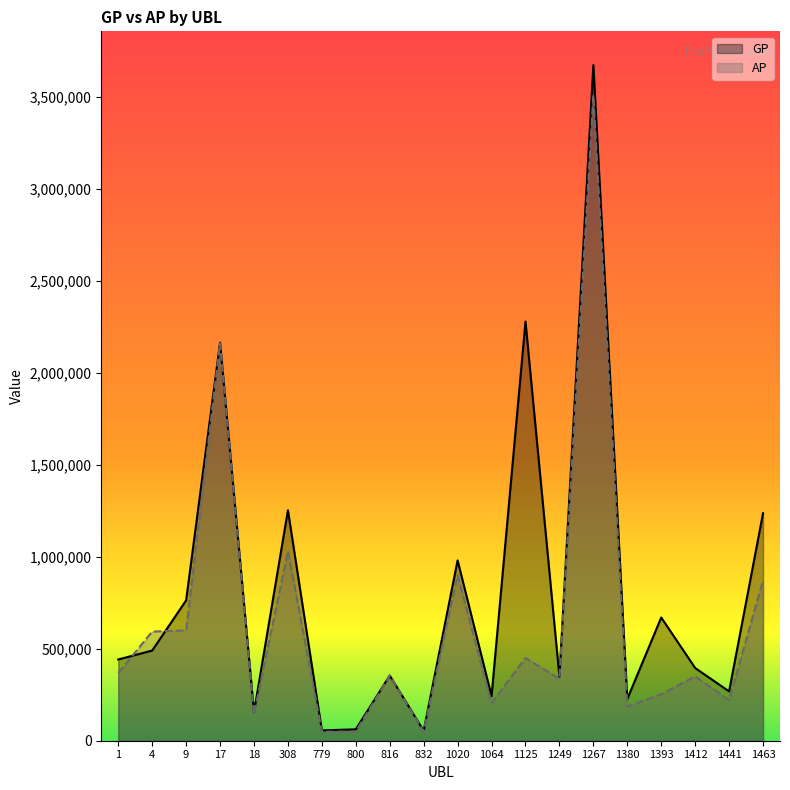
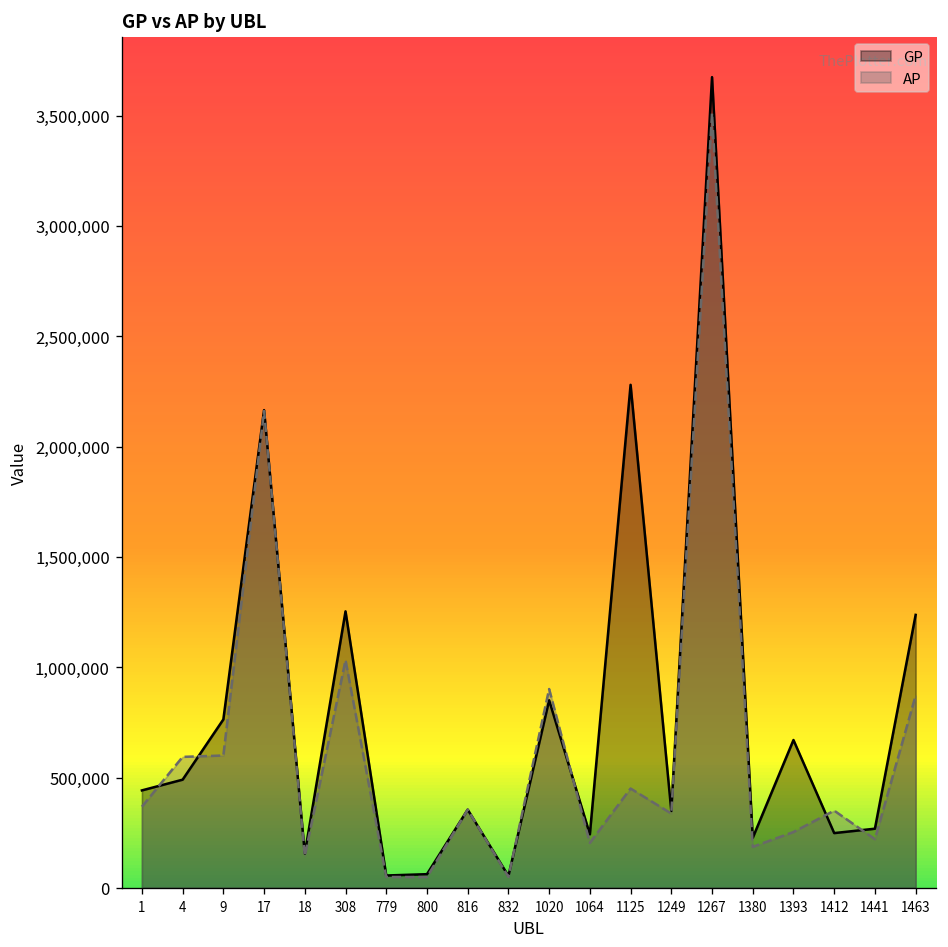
  {
    "GP": {
      "1": "440,000",
      "4": "490,000",
      "9": "760,000",
      "308": "1,250,000",
-     "1020": "980,000",
+     "1020": "850,000",
      "1064": "240,000",
      "1125": "2,280,000",
      "1267": "3,670,000",
      "1380": "230,000",
      "1393": "670,000",
-     "1412": "400,000",
+     "1412": "250,000",
      "1441": "270,000",
      "1463": "1,240,000"
    },
    "AP": {
      "1": "370,000",
      "4": "590,000",
      "9": "600,000",
      "308": "1,030,000",
      "1020": "900,000",
      "1064": "200,000",
      "1125": "450,000",
      "1267": "3,510,000",
      "1380": "190,000",
      "1393": "250,000",
      "1412": "350,000",
      "1441": "220,000",
      "1463": "870,000"
    }
  }
